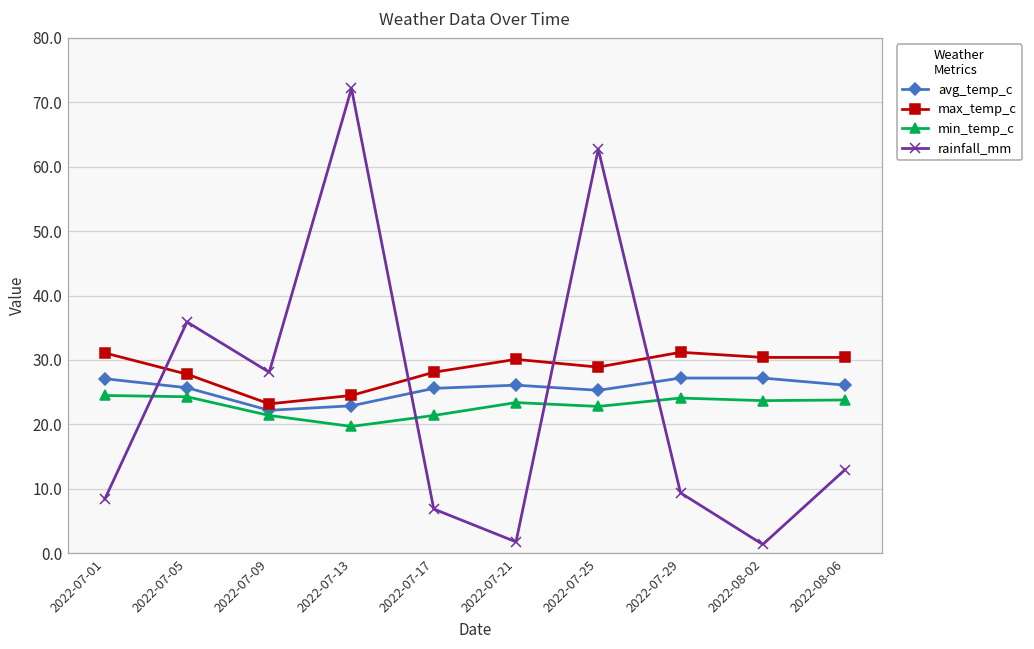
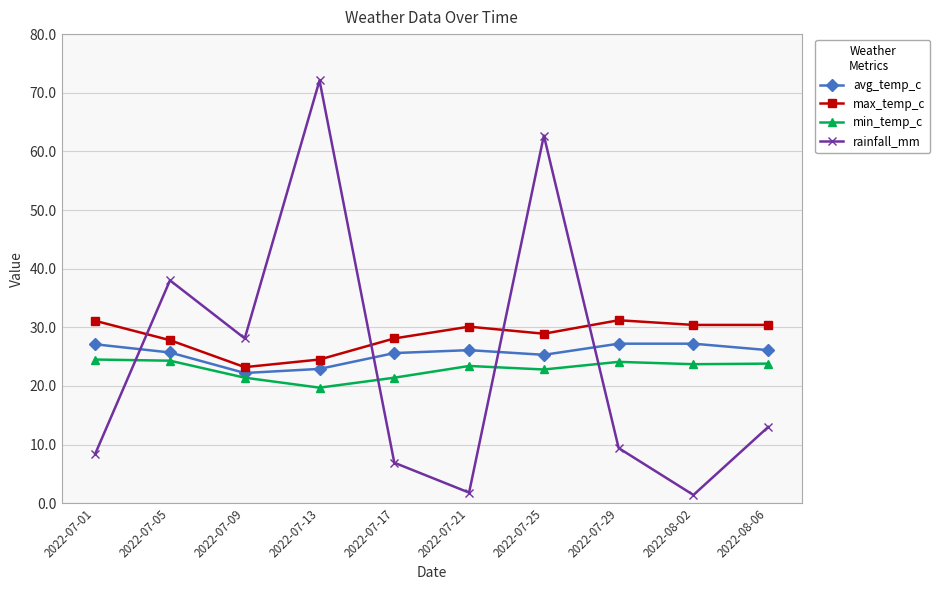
  {
    "avg_temp_c": {
      "2022-07-01": 27,
      "2022-07-05": 26,
      "2022-07-09": 22,
      "2022-07-13": 23,
      "2022-07-17": 26,
      "2022-07-21": 26,
      "2022-07-25": 25,
      "2022-07-29": 27,
      "2022-08-02": 27,
      "2022-08-06": 26
    },
    "max_temp_c": {
      "2022-07-01": 31,
      "2022-07-05": 28,
      "2022-07-09": 23,
      "2022-07-13": 25,
      "2022-07-17": 28,
      "2022-07-21": 30,
      "2022-07-25": 29,
      "2022-07-29": 31,
      "2022-08-02": 30,
      "2022-08-06": 30
    },
    "min_temp_c": {
      "2022-07-01": 25,
      "2022-07-05": 24,
      "2022-07-09": 21,
      "2022-07-13": 20,
      "2022-07-17": 21,
      "2022-07-21": 23,
      "2022-07-25": 23,
      "2022-07-29": 24,
      "2022-08-02": 24,
      "2022-08-06": 24
    },
    "rainfall_mm": {
      "2022-07-01": 8,
-     "2022-07-05": 36,
+     "2022-07-05": 38,
      "2022-07-09": 28,
      "2022-07-13": 72,
      "2022-07-17": 7,
      "2022-07-21": 2,
      "2022-07-25": 63,
      "2022-07-29": 9,
      "2022-08-02": 1,
      "2022-08-06": 13
    }
  }
